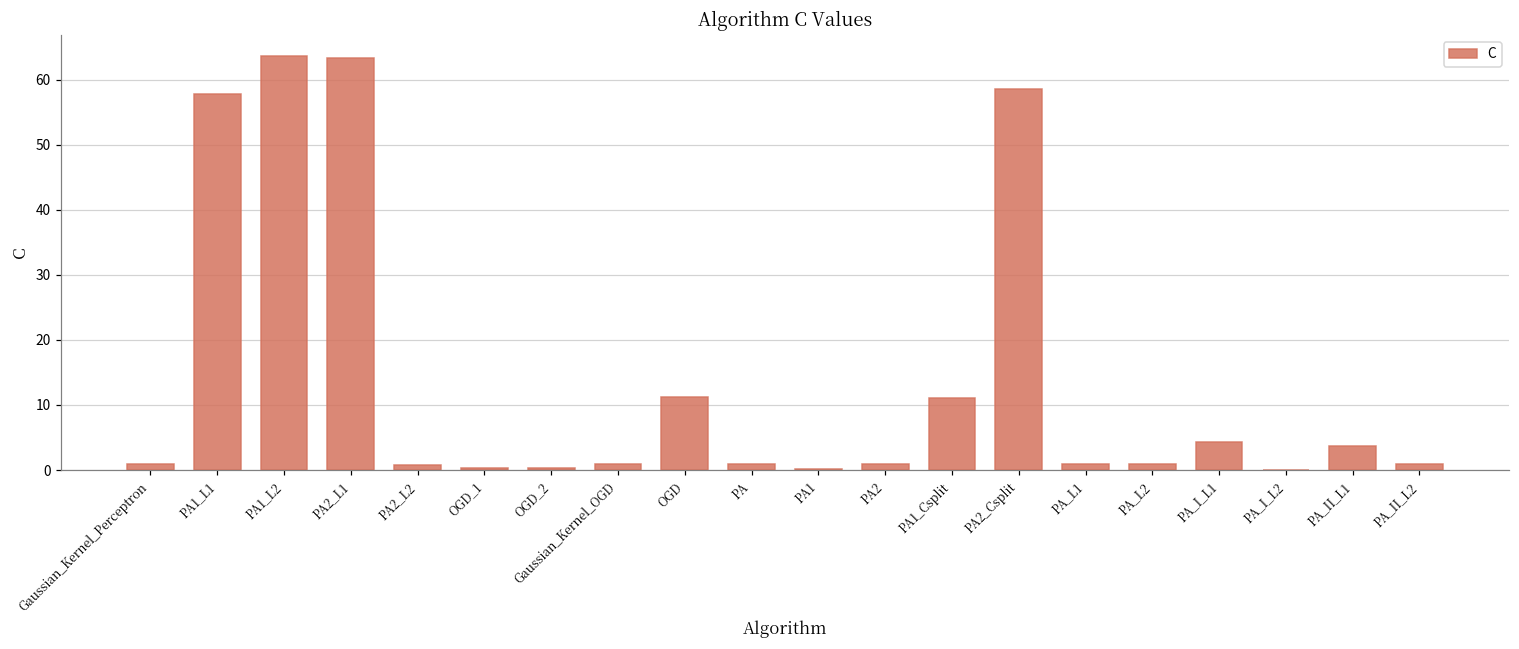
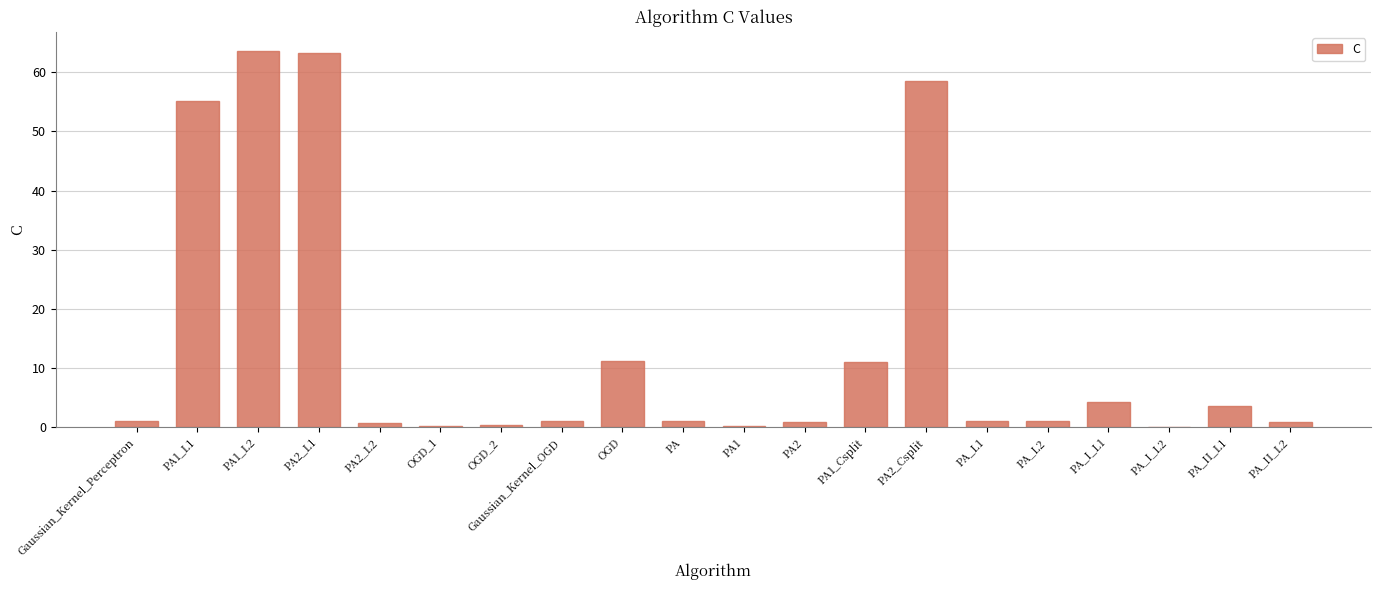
  {
    "Gaussian_Kernel_Perceptron": 1,
-   "PA1_L1": 58,
+   "PA1_L1": 55,
    "PA1_L2": 64,
    "PA2_L1": 63,
    "PA2_L2": 1,
    "Gaussian_Kernel_OGD": 1,
    "OGD": 11,
    "PA": 1,
    "PA2": 1,
    "PA1_Csplit": 11,
    "PA2_Csplit": 59,
    "PA_L1": 1,
    "PA_L2": 1,
    "PA_I_L1": 4,
    "PA_II_L1": 4,
    "PA_II_L2": 1
  }
